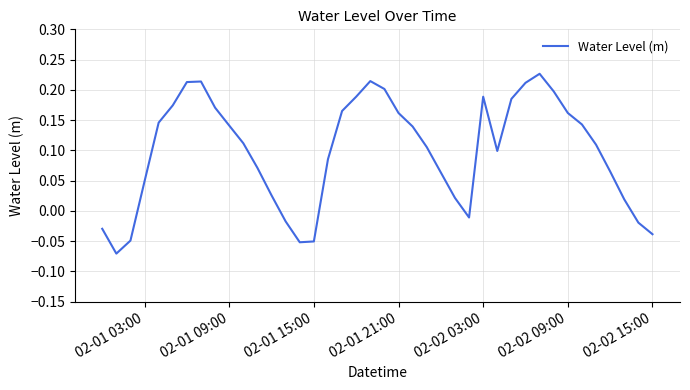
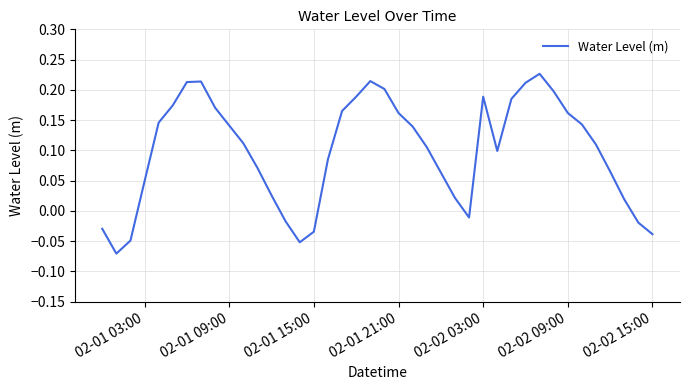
  {
    "02-01 03:00": 0.05,
    "02-01 09:00": 0.14,
-   "02-01 15:00": -0.05,
+   "02-01 15:00": -0.03,
    "02-01 21:00": 0.16,
    "02-02 03:00": 0.19,
    "02-02 09:00": 0.16,
    "02-02 15:00": -0.04
  }
